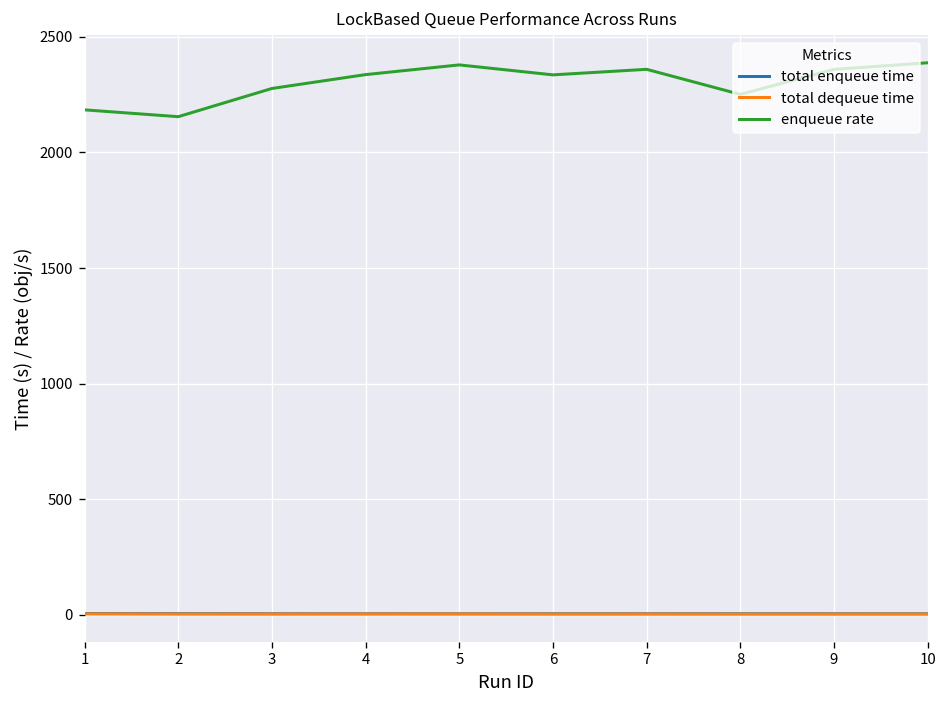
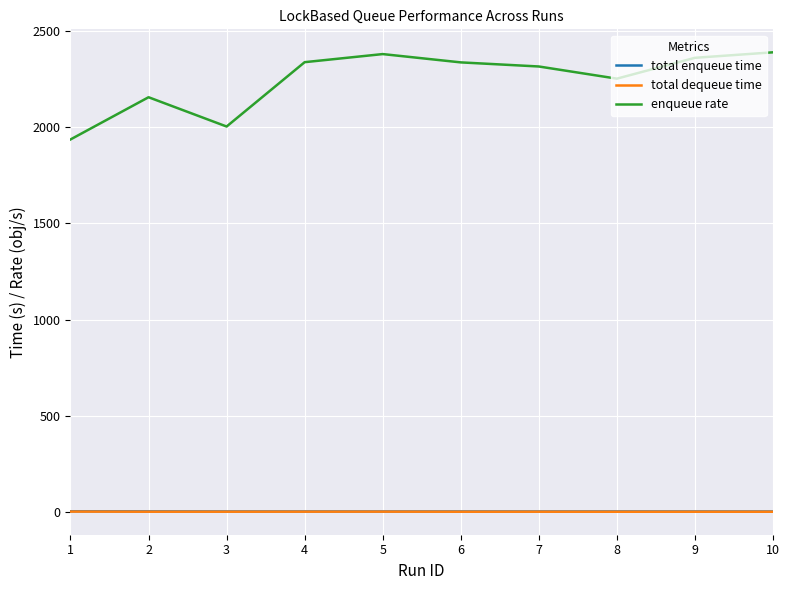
  {
    "enqueue rate": {
-     "1": 2180,
+     "1": 1940,
      "2": 2150,
-     "3": 2280,
+     "3": 2000,
      "4": 2340,
      "5": 2380,
      "6": 2340,
-     "7": 2360,
+     "7": 2310,
      "10": 2390
    }
  }
